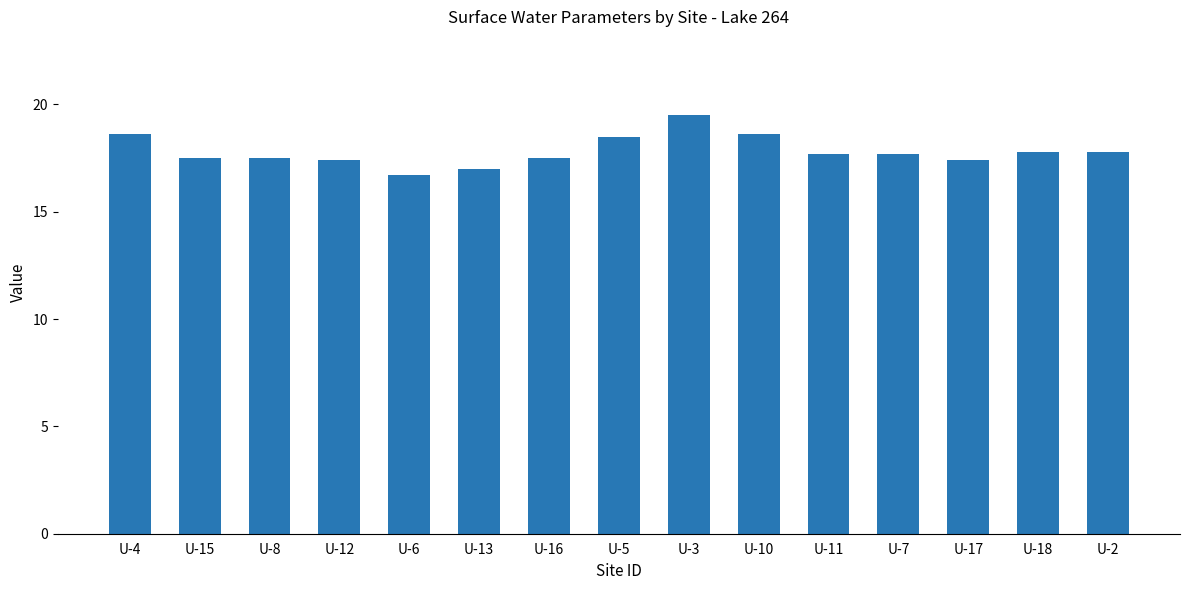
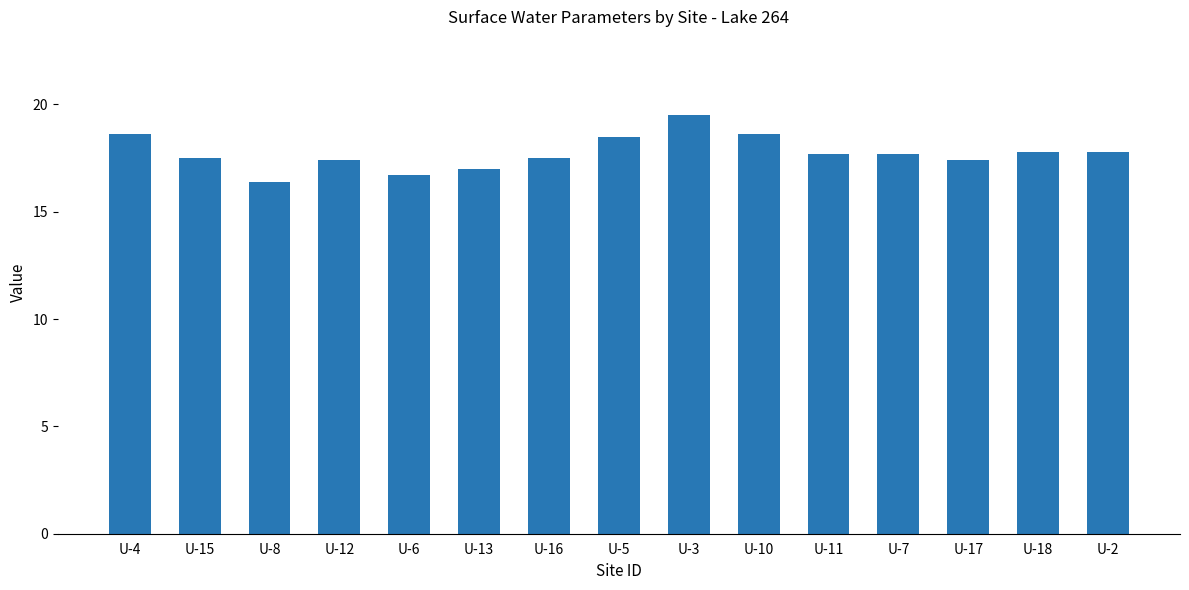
  {
    "U-4": 18.6,
    "U-15": 17.5,
-   "U-8": 17.5,
+   "U-8": 16.4,
    "U-12": 17.4,
    "U-6": 16.7,
    "U-13": 17.0,
    "U-16": 17.5,
    "U-5": 18.5,
    "U-3": 19.5,
    "U-10": 18.6,
    "U-11": 17.7,
    "U-7": 17.7,
    "U-17": 17.4,
    "U-18": 17.8,
    "U-2": 17.8
  }
